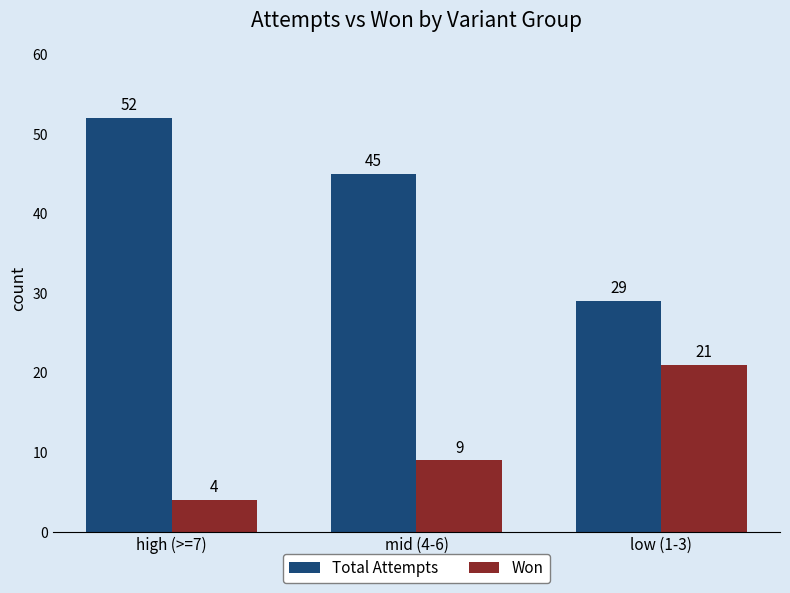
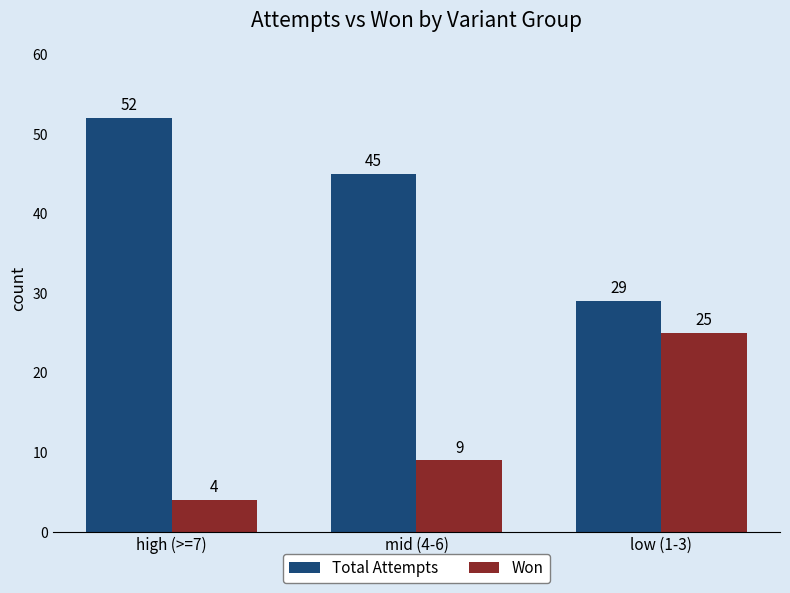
  {
    "Total Attempts": {
      "high (>=7)": 52,
      "mid (4-6)": 45,
      "low (1-3)": 29
    },
    "Won": {
      "high (>=7)": 4,
      "mid (4-6)": 9,
-     "low (1-3)": 21
+     "low (1-3)": 25
    }
  }
